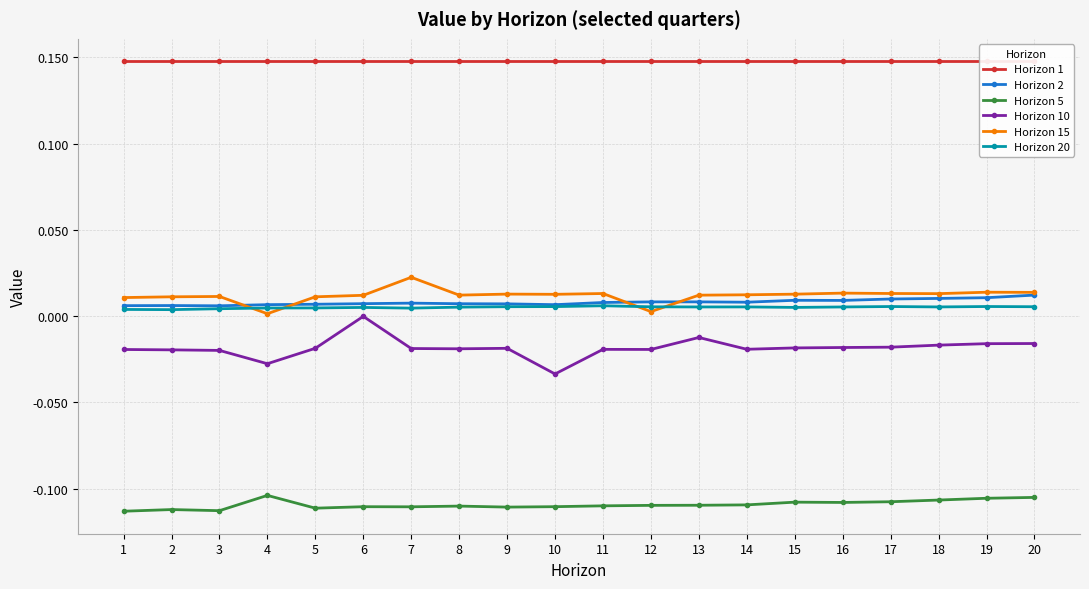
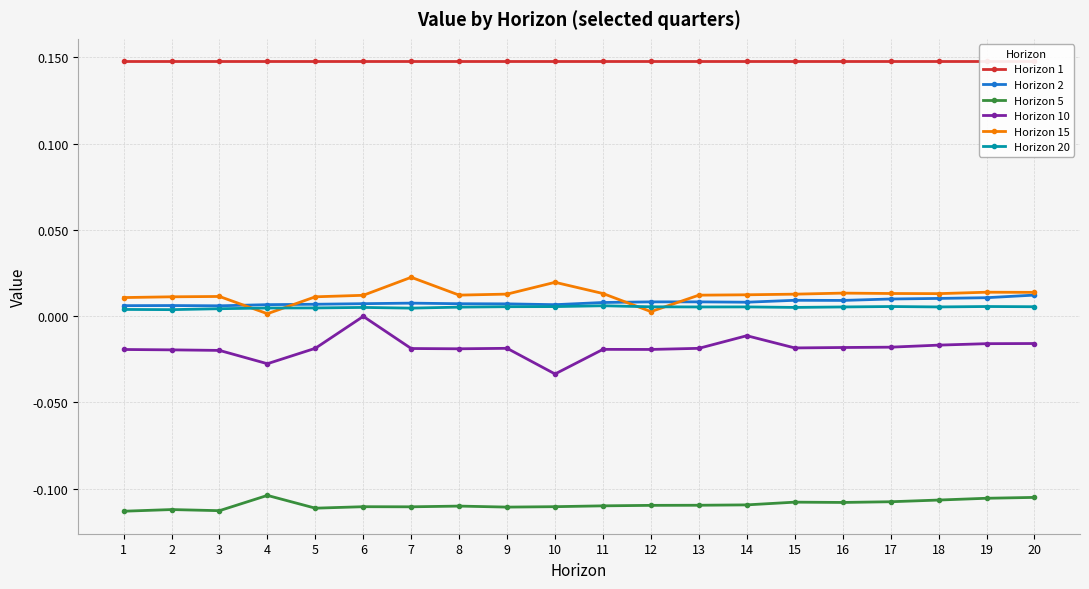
  {
    "Horizon 1": {
      "1": 0.148,
      "2": 0.148,
      "3": 0.148,
      "4": 0.148,
      "5": 0.148,
      "6": 0.148,
      "7": 0.148,
      "8": 0.148,
      "9": 0.148,
      "10": 0.148,
      "11": 0.148,
      "12": 0.148,
      "13": 0.148,
      "14": 0.148,
      "15": 0.148,
      "16": 0.148,
      "17": 0.148,
      "18": 0.148
    },
    "Horizon 5": {
      "1": -0.113,
      "2": -0.112,
      "3": -0.113,
      "4": -0.104,
      "5": -0.111,
      "6": -0.110,
      "7": -0.110,
      "8": -0.110,
      "9": -0.111,
      "10": -0.110,
      "11": -0.110,
      "12": -0.110,
      "13": -0.110,
      "14": -0.109,
      "15": -0.108,
      "16": -0.108,
      "17": -0.108,
      "18": -0.107,
      "19": -0.106,
      "20": -0.105
    },
    "Horizon 10": {
      "1": -0.019,
      "2": -0.020,
      "3": -0.020,
      "4": -0.028,
      "5": -0.019,
      "6": 0.000,
      "7": -0.019,
      "8": -0.019,
      "9": -0.019,
      "10": -0.033,
      "11": -0.019,
      "12": -0.019,
-     "13": -0.012,
-     "14": -0.019,
+     "13": -0.019,
+     "14": -0.011,
      "15": -0.018,
      "16": -0.018,
      "17": -0.018,
      "18": -0.017,
      "19": -0.016,
      "20": -0.016
    },
    "Horizon 15": {
      "1": 0.011,
      "2": 0.011,
      "3": 0.011,
      "4": 0.001,
      "5": 0.011,
      "6": 0.012,
      "7": 0.023,
      "8": 0.012,
      "9": 0.013,
-     "10": 0.013,
+     "10": 0.020,
      "11": 0.013,
      "12": 0.003,
      "13": 0.012,
      "14": 0.012,
      "15": 0.013,
      "16": 0.013,
      "17": 0.013,
      "18": 0.013,
      "19": 0.014,
      "20": 0.014
    }
  }
